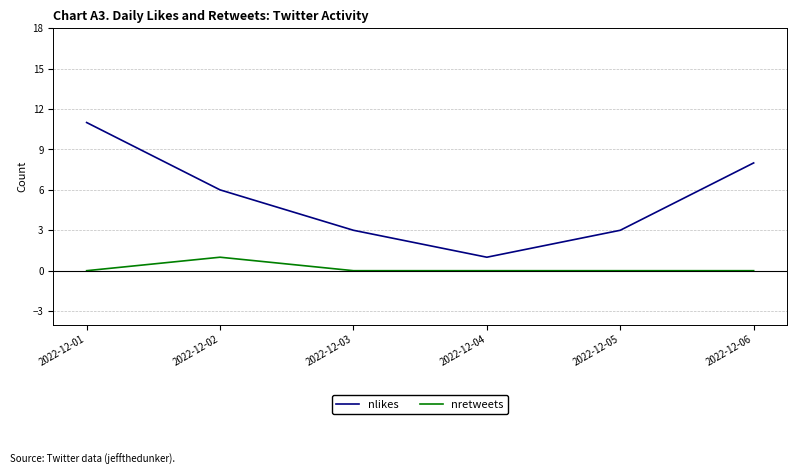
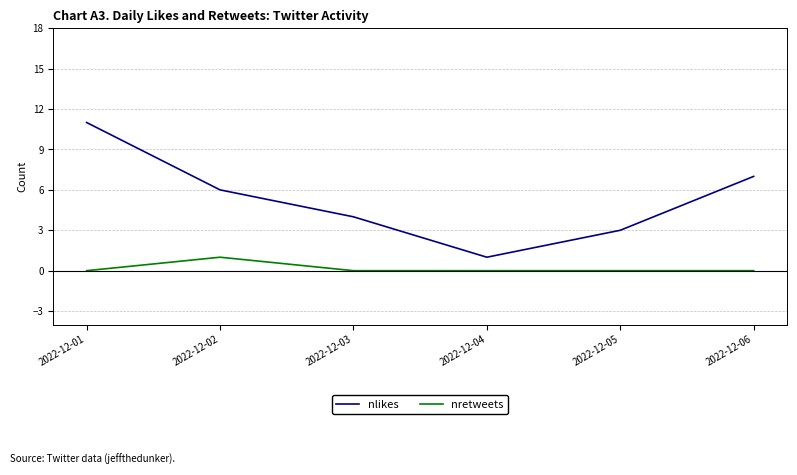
  {
    "nlikes": {
      "2022-12-01": 11,
      "2022-12-02": 6,
-     "2022-12-03": 3,
+     "2022-12-03": 4,
      "2022-12-04": 1,
      "2022-12-05": 3,
-     "2022-12-06": 8
+     "2022-12-06": 7
    },
    "nretweets": {
      "2022-12-01": 0,
      "2022-12-02": 1,
      "2022-12-03": 0,
      "2022-12-04": 0,
      "2022-12-05": 0,
      "2022-12-06": 0
    }
  }
